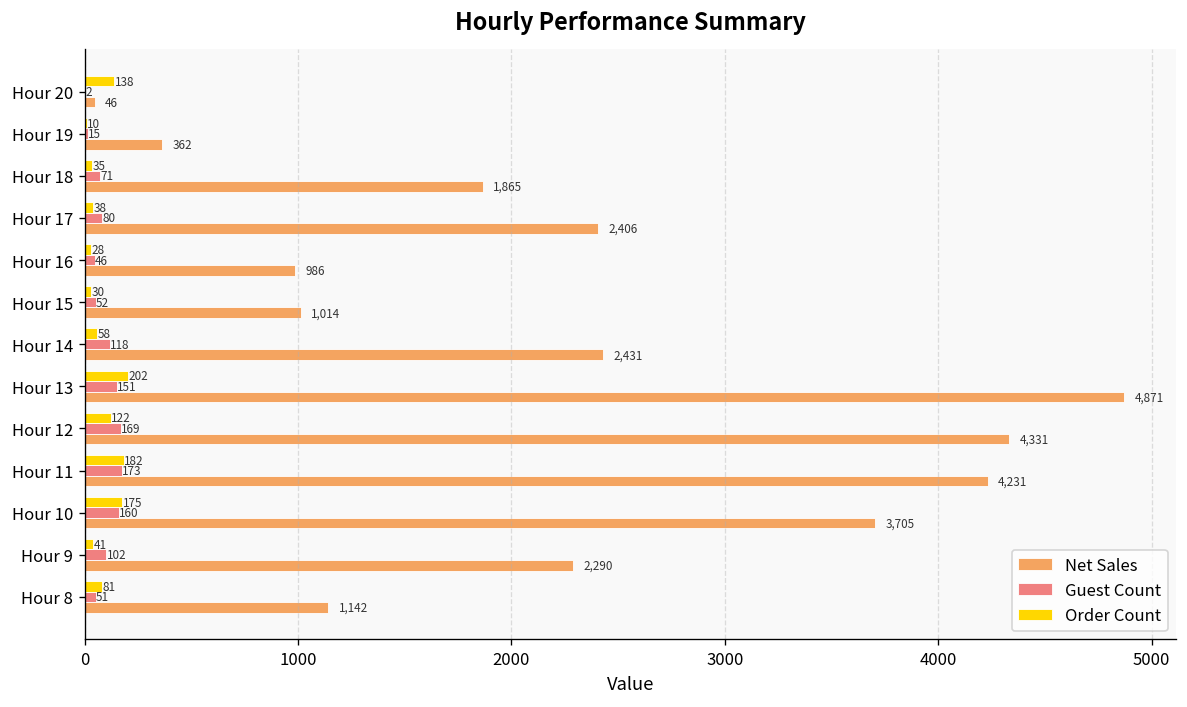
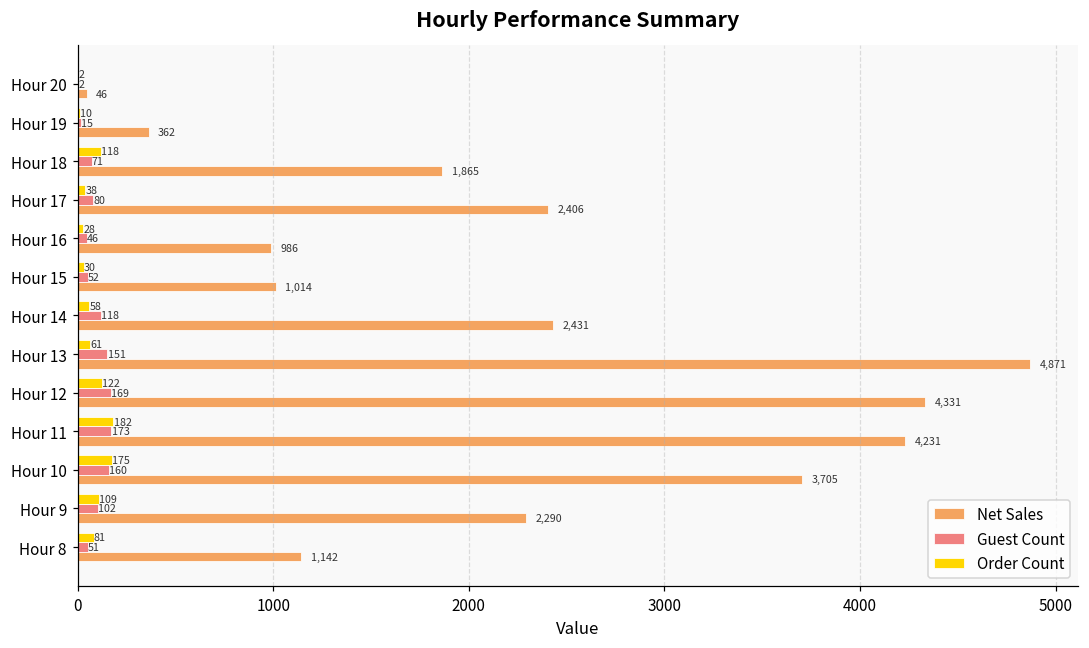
  {
    "Order Count": {
-     "Hour 20": 138,
+     "Hour 20": 2,
      "Hour 19": 10,
-     "Hour 18": 35,
+     "Hour 18": 118,
      "Hour 17": 38,
      "Hour 16": 28,
      "Hour 15": 30,
      "Hour 14": 58,
-     "Hour 13": 202,
+     "Hour 13": 61,
      "Hour 12": 122,
      "Hour 11": 182,
      "Hour 10": 175,
-     "Hour 9": 41,
+     "Hour 9": 109,
      "Hour 8": 81
    }
  }
